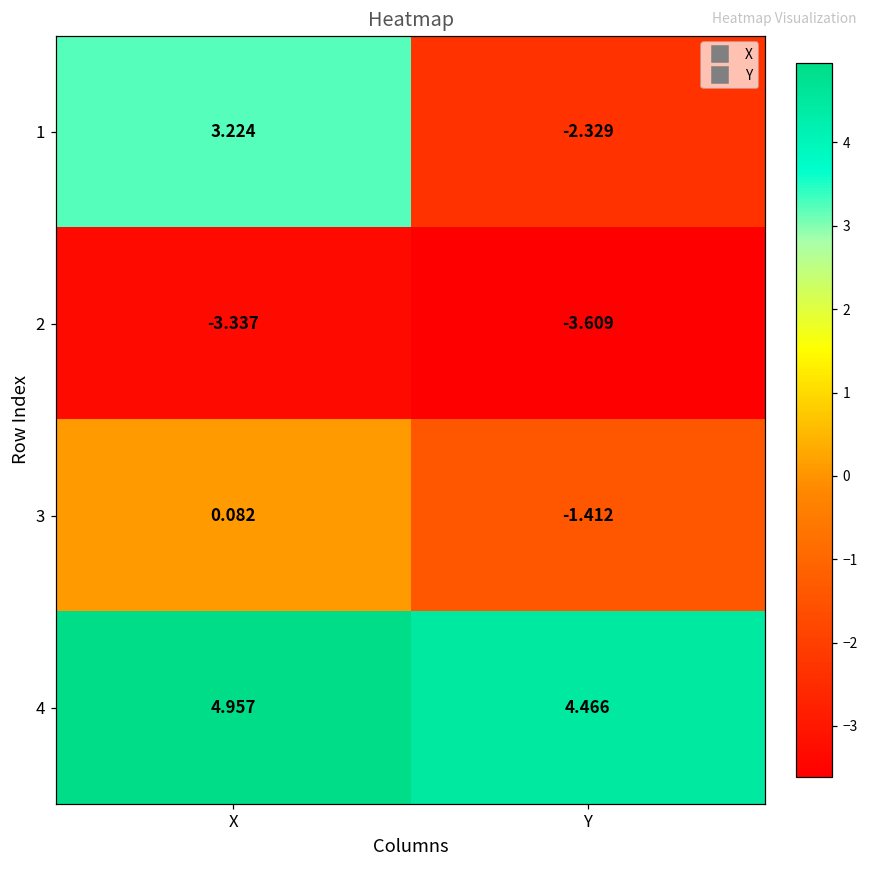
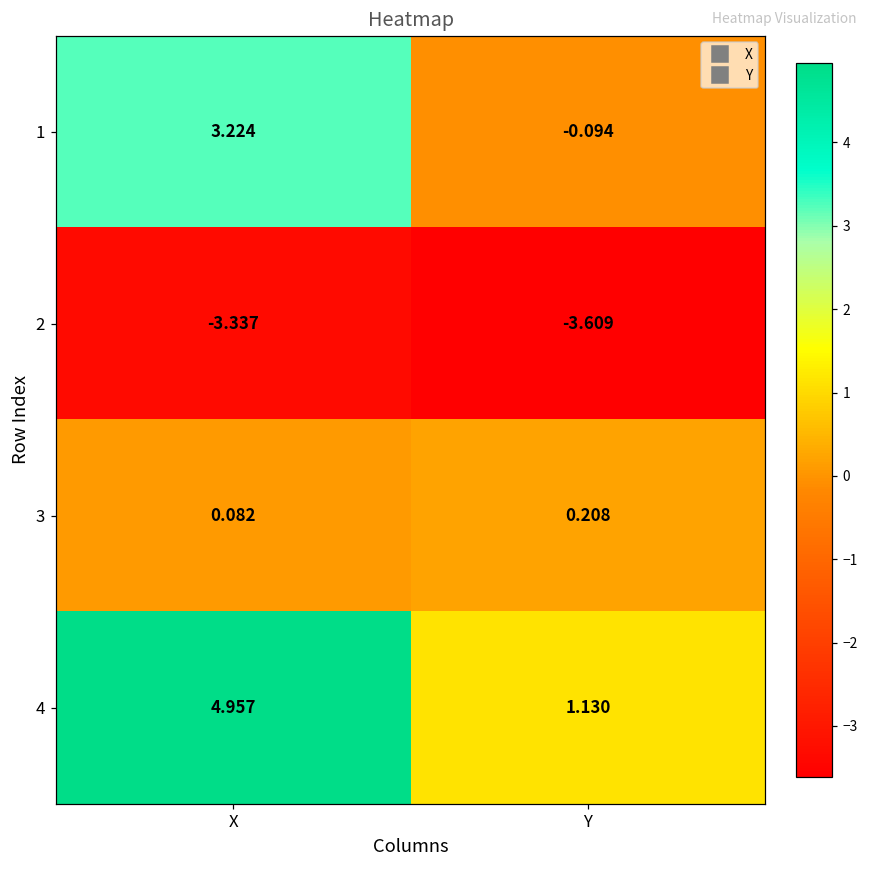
  {
    "1": {
      "X": 3.224,
-     "Y": -2.329
+     "Y": -0.094
    },
    "2": {
      "X": -3.337,
      "Y": -3.609
    },
    "3": {
      "X": 0.082,
-     "Y": -1.412
+     "Y": 0.208
    },
    "4": {
      "X": 4.957,
-     "Y": 4.466
+     "Y": 1.130
    }
  }
